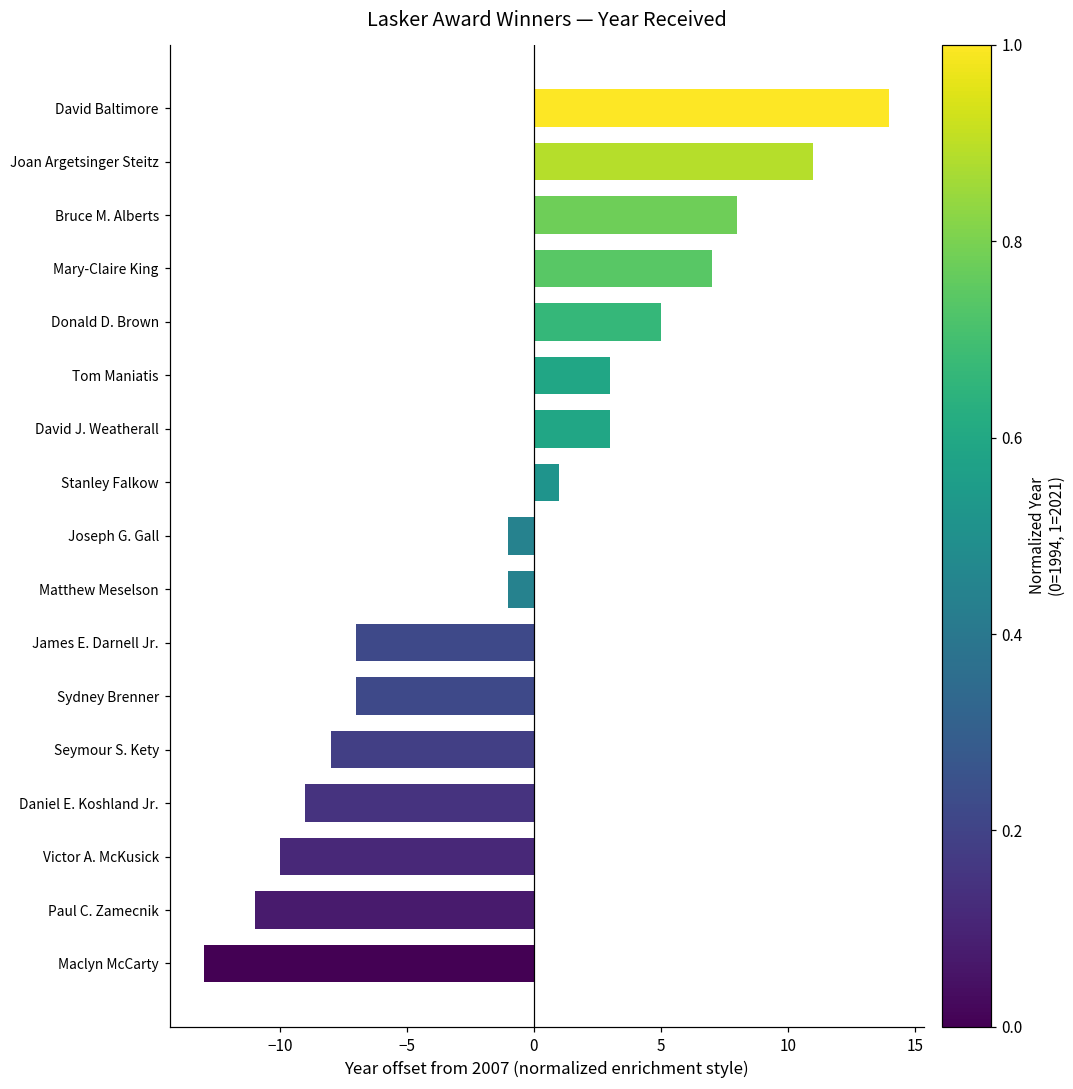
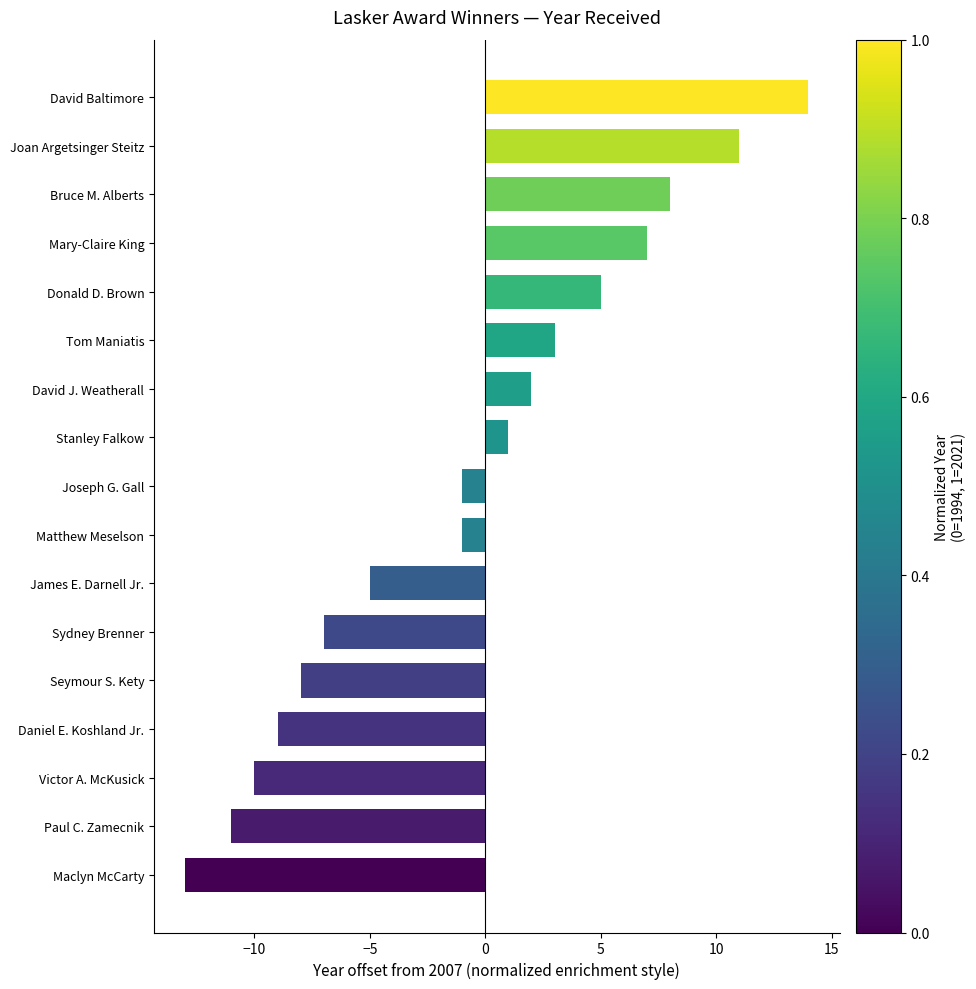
  {
    "David Baltimore": 14.0,
    "Joan Argetsinger Steitz": 11.0,
    "Bruce M. Alberts": 8.0,
    "Mary-Claire King": 7.0,
    "Donald D. Brown": 5.0,
    "Tom Maniatis": 3.0,
-   "David J. Weatherall": 3.0,
+   "David J. Weatherall": 2.0,
    "Stanley Falkow": 1.0,
    "Joseph G. Gall": -1.0,
    "Matthew Meselson": -1.0,
-   "James E. Darnell Jr.": -7.0,
+   "James E. Darnell Jr.": -5.0,
    "Sydney Brenner": -7.0,
    "Seymour S. Kety": -8.0,
    "Daniel E. Koshland Jr.": -9.0,
    "Victor A. McKusick": -10.0,
    "Paul C. Zamecnik": -11.0,
    "Maclyn McCarty": -13.0
  }
